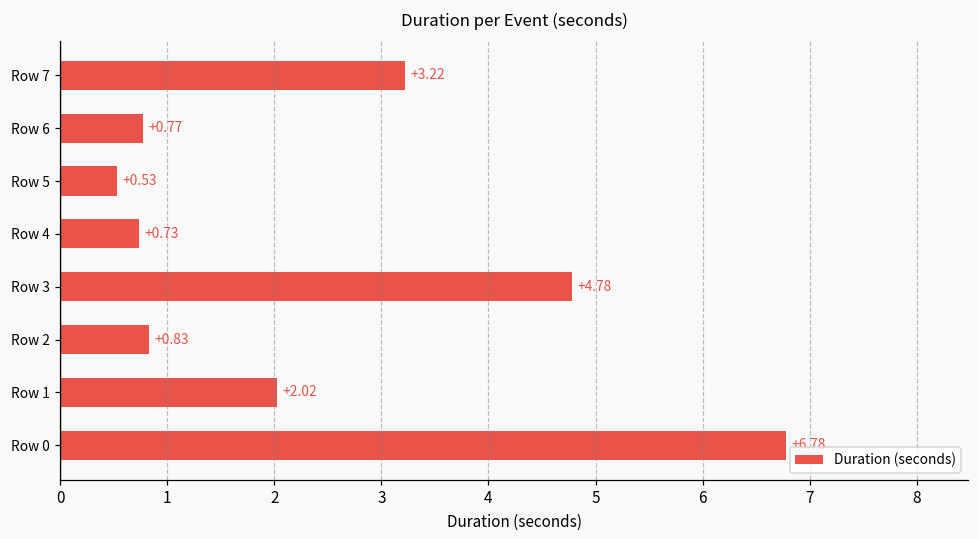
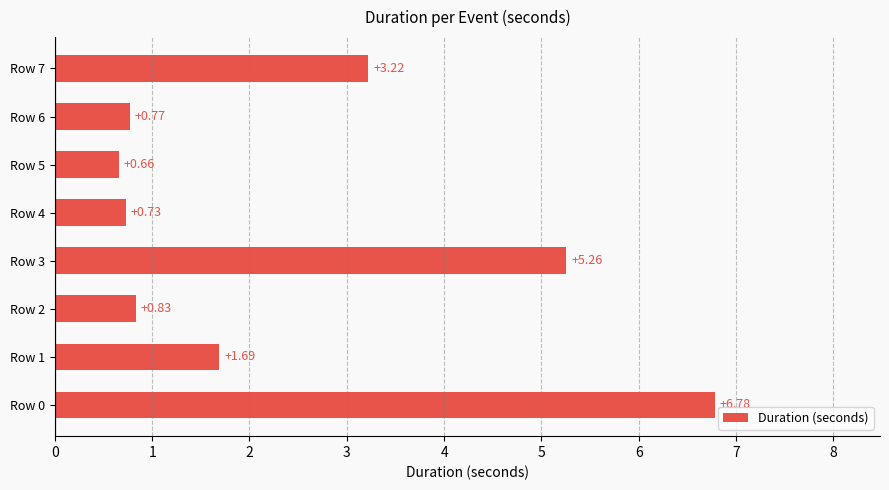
  {
    "Row 7": "+3.22",
    "Row 6": "+0.77",
-   "Row 5": "+0.53",
+   "Row 5": "+0.66",
    "Row 4": "+0.73",
-   "Row 3": "+4.78",
+   "Row 3": "+5.26",
    "Row 2": "+0.83",
-   "Row 1": "+2.02"
+   "Row 1": "+1.69"
  }
